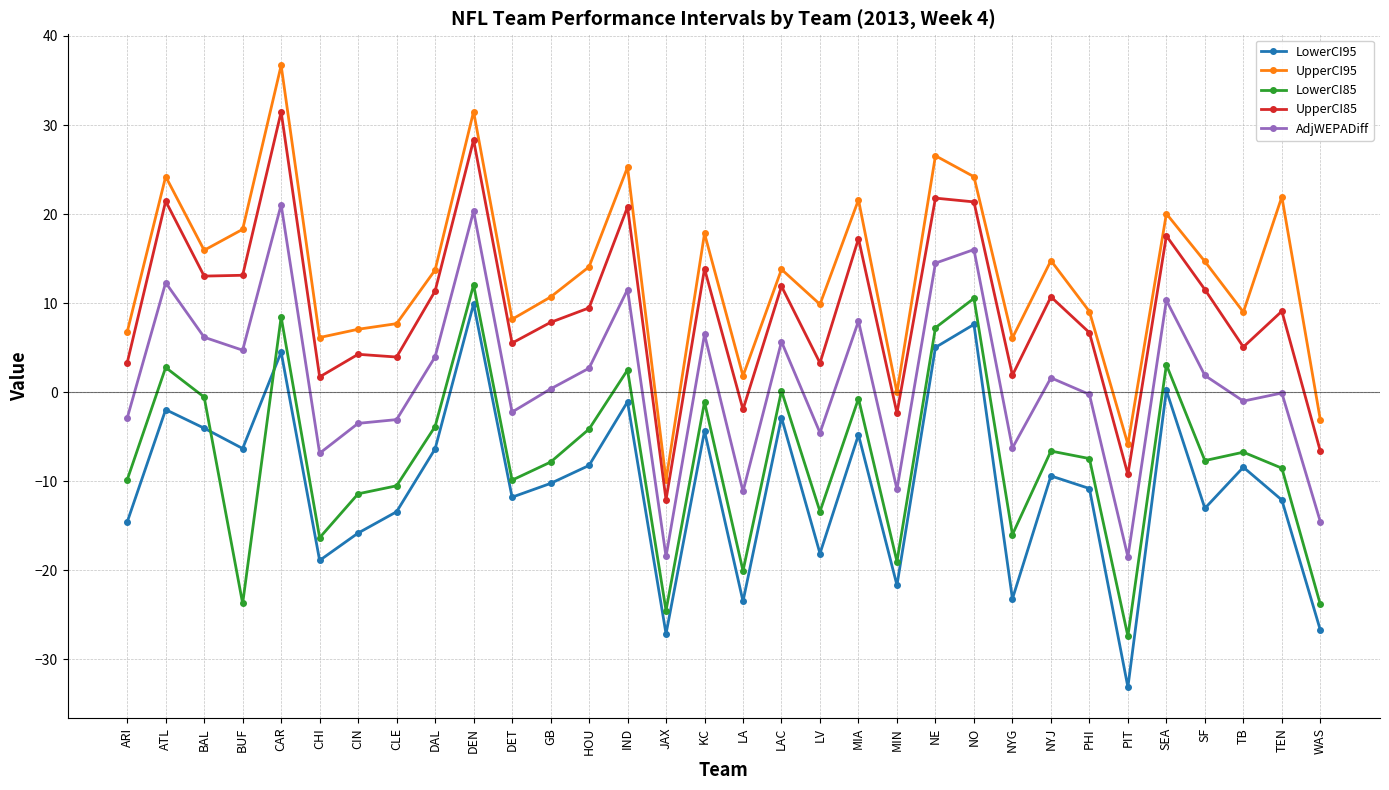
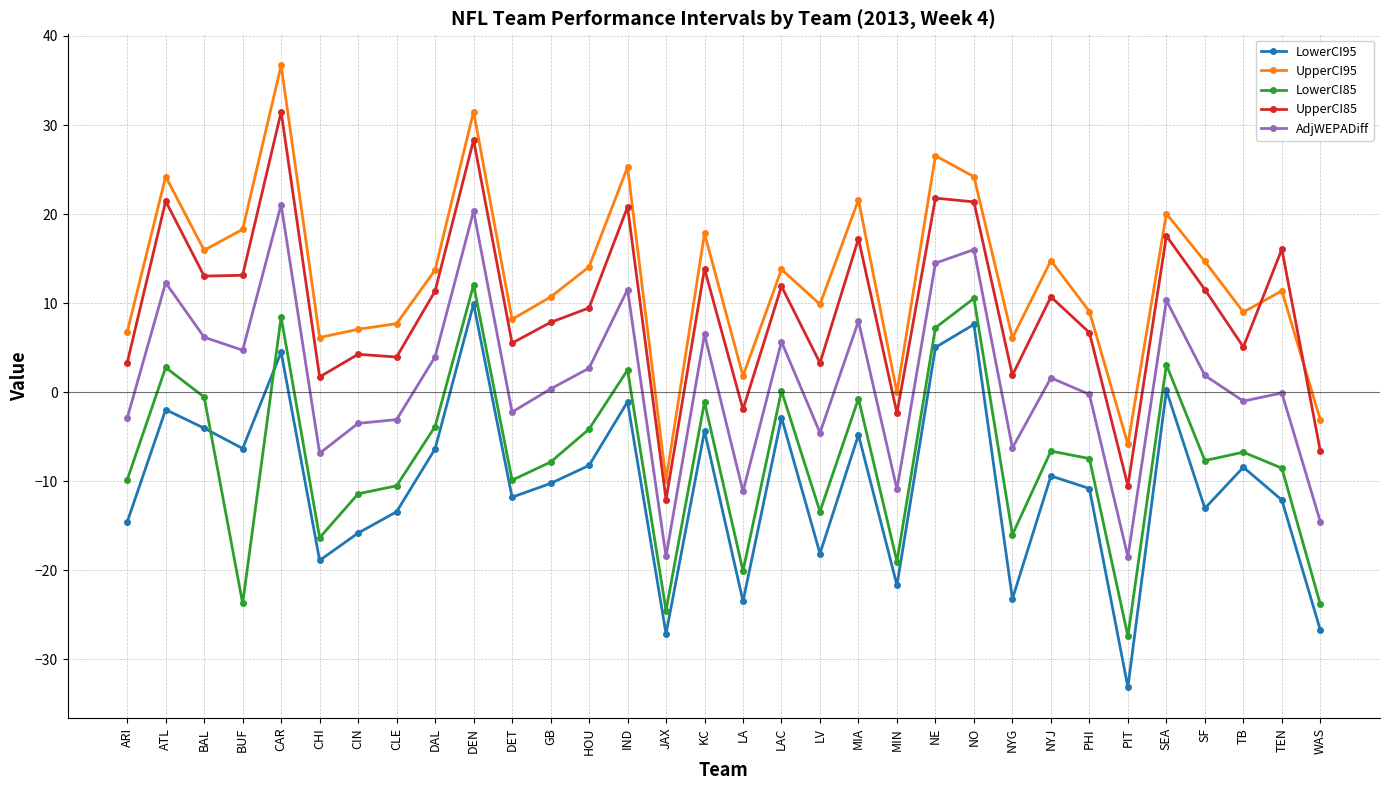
  {
    "LowerCI95": {
      "ARI": -15,
      "ATL": -2,
      "BAL": -4,
      "BUF": -6,
      "CAR": 5,
      "CHI": -19,
      "CIN": -16,
      "CLE": -13,
      "DAL": -6,
      "DEN": 10,
      "DET": -12,
      "GB": -10,
      "HOU": -8,
      "IND": -1,
      "JAX": -27,
      "KC": -4,
      "LA": -23,
      "LAC": -3,
      "LV": -18,
      "MIA": -5,
      "MIN": -22,
      "NE": 5,
      "NO": 8,
      "NYG": -23,
      "NYJ": -9,
      "PHI": -11,
      "PIT": -33,
      "SEA": 0,
      "SF": -13,
      "TB": -8,
      "TEN": -12,
      "WAS": -27
    },
    "UpperCI95": {
      "ARI": 7,
      "ATL": 24,
      "BAL": 16,
      "BUF": 18,
      "CAR": 37,
      "CHI": 6,
      "CIN": 7,
      "CLE": 8,
      "DAL": 14,
      "DEN": 32,
      "DET": 8,
      "GB": 11,
      "HOU": 14,
      "IND": 25,
      "JAX": -10,
      "KC": 18,
      "LA": 2,
      "LAC": 14,
      "LV": 10,
      "MIA": 22,
      "MIN": 0,
      "NE": 27,
      "NO": 24,
      "NYG": 6,
      "NYJ": 15,
      "PHI": 9,
      "PIT": -6,
      "SEA": 20,
      "SF": 15,
      "TB": 9,
-     "TEN": 22,
+     "TEN": 11,
      "WAS": -3
    },
    "LowerCI85": {
      "ARI": -10,
      "ATL": 3,
      "BAL": -1,
      "BUF": -24,
      "CAR": 8,
      "CHI": -16,
      "CIN": -11,
      "CLE": -11,
      "DAL": -4,
      "DEN": 12,
      "DET": -10,
      "GB": -8,
      "HOU": -4,
      "IND": 3,
      "JAX": -25,
      "KC": -1,
      "LA": -20,
      "LAC": 0,
      "LV": -13,
      "MIA": -1,
      "MIN": -19,
      "NE": 7,
      "NO": 11,
      "NYG": -16,
      "NYJ": -7,
      "PHI": -7,
      "PIT": -27,
      "SEA": 3,
      "SF": -8,
      "TB": -7,
      "TEN": -9,
      "WAS": -24
    },
    "UpperCI85": {
      "ARI": 3,
      "ATL": 21,
      "BAL": 13,
      "BUF": 13,
      "CAR": 31,
      "CHI": 2,
      "CIN": 4,
      "CLE": 4,
      "DAL": 11,
      "DEN": 28,
      "DET": 6,
      "GB": 8,
      "HOU": 9,
      "IND": 21,
      "JAX": -12,
      "KC": 14,
      "LA": -2,
      "LAC": 12,
      "LV": 3,
      "MIA": 17,
      "MIN": -2,
      "NE": 22,
      "NO": 21,
      "NYG": 2,
      "NYJ": 11,
      "PHI": 7,
-     "PIT": -9,
+     "PIT": -11,
      "SEA": 18,
      "SF": 12,
      "TB": 5,
-     "TEN": 9,
+     "TEN": 16,
      "WAS": -7
    },
    "AdjWEPADiff": {
      "ARI": -3,
      "ATL": 12,
      "BAL": 6,
      "BUF": 5,
      "CAR": 21,
      "CHI": -7,
      "CIN": -3,
      "CLE": -3,
      "DAL": 4,
      "DEN": 20,
      "DET": -2,
      "GB": 0,
      "HOU": 3,
      "IND": 12,
      "JAX": -18,
      "KC": 7,
      "LA": -11,
      "LAC": 6,
      "LV": -5,
      "MIA": 8,
      "MIN": -11,
      "NE": 14,
      "NO": 16,
      "NYG": -6,
      "NYJ": 2,
      "PHI": 0,
      "PIT": -18,
      "SEA": 10,
      "SF": 2,
      "TB": -1,
      "TEN": 0,
      "WAS": -15
    }
  }
